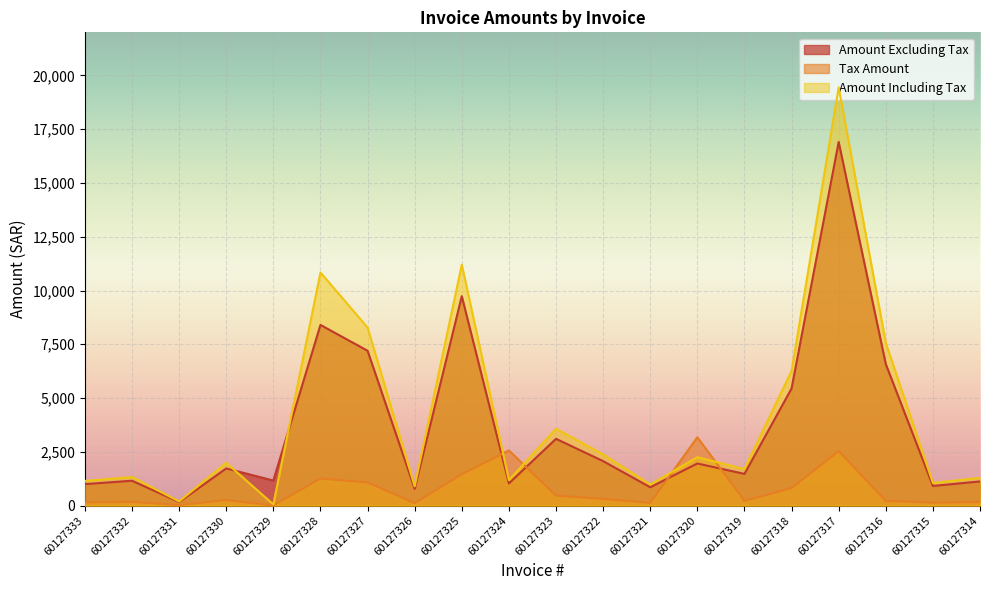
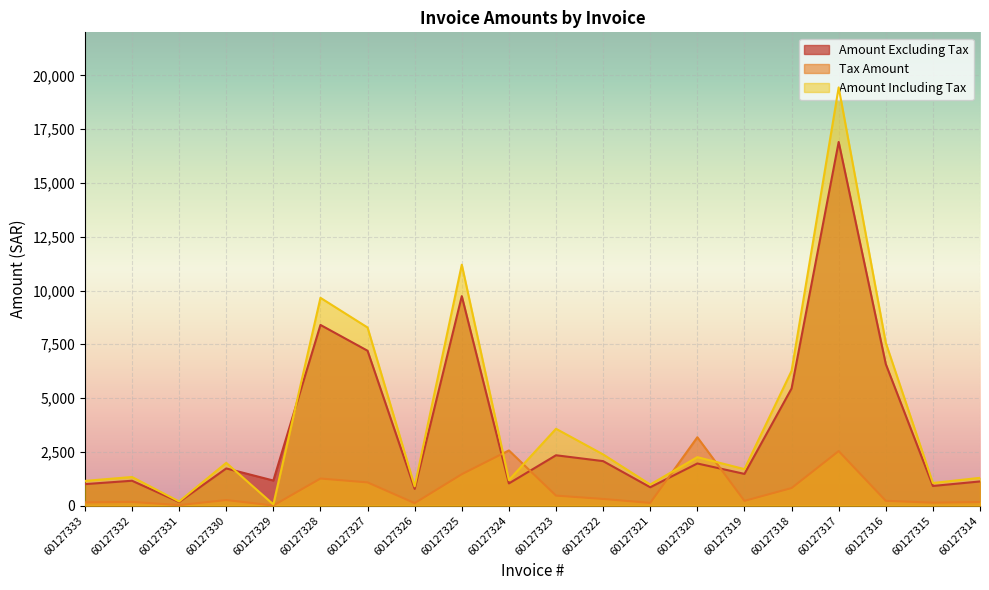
  {
    "Amount Excluding Tax": {
      "60127333": "1,000",
      "60127332": "1,200",
      "60127330": "1,700",
      "60127329": "1,200",
      "60127328": "8,400",
      "60127327": "7,200",
      "60127325": "9,700",
      "60127324": "1,000",
-     "60127323": "3,100",
+     "60127323": "2,300",
      "60127322": "2,100",
      "60127321": "900",
      "60127320": "2,000",
      "60127319": "1,500",
      "60127318": "5,400",
      "60127317": "16,900",
      "60127316": "6,600",
      "60127315": "900",
      "60127314": "1,100"
    },
    "Tax Amount": {
      "60127333": "200",
      "60127332": "200",
      "60127331": "0",
      "60127330": "300",
      "60127328": "1,300",
      "60127327": "1,100",
      "60127326": "100",
      "60127325": "1,500",
      "60127324": "2,600",
      "60127323": "500",
      "60127322": "300",
      "60127321": "100",
      "60127320": "3,200",
      "60127319": "200",
      "60127318": "800",
      "60127317": "2,500",
      "60127316": "200",
      "60127315": "100",
      "60127314": "200"
    },
    "Amount Including Tax": {
      "60127333": "1,200",
      "60127332": "1,300",
      "60127330": "2,000",
-     "60127328": "10,800",
+     "60127328": "9,700",
      "60127327": "8,300",
      "60127325": "11,200",
      "60127324": "1,200",
      "60127323": "3,600",
      "60127322": "2,400",
      "60127321": "1,000",
      "60127320": "2,300",
      "60127319": "1,700",
      "60127318": "6,300",
      "60127316": "7,600",
      "60127315": "1,100",
      "60127314": "1,300"
    }
  }
